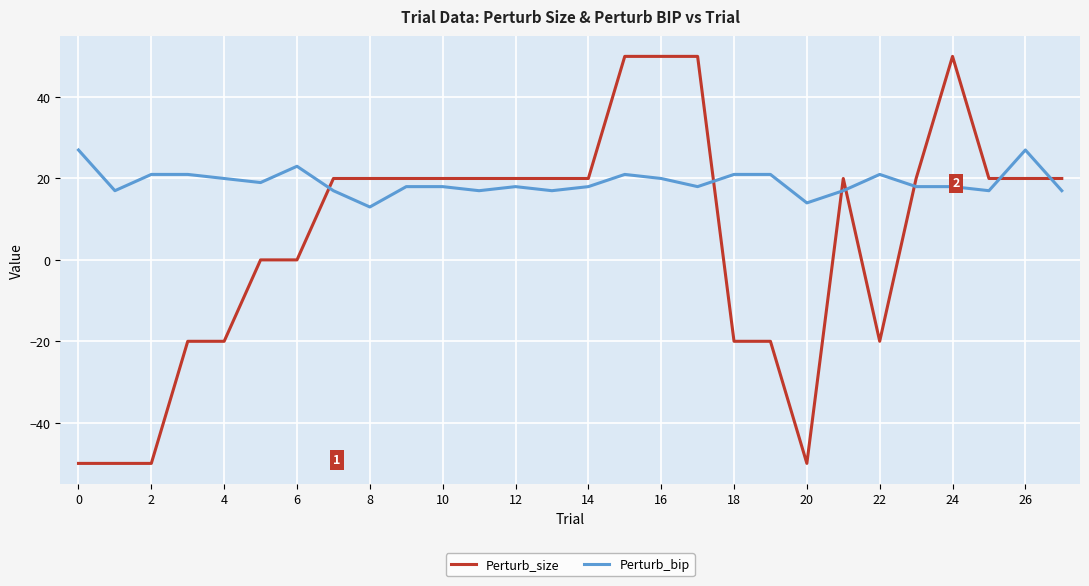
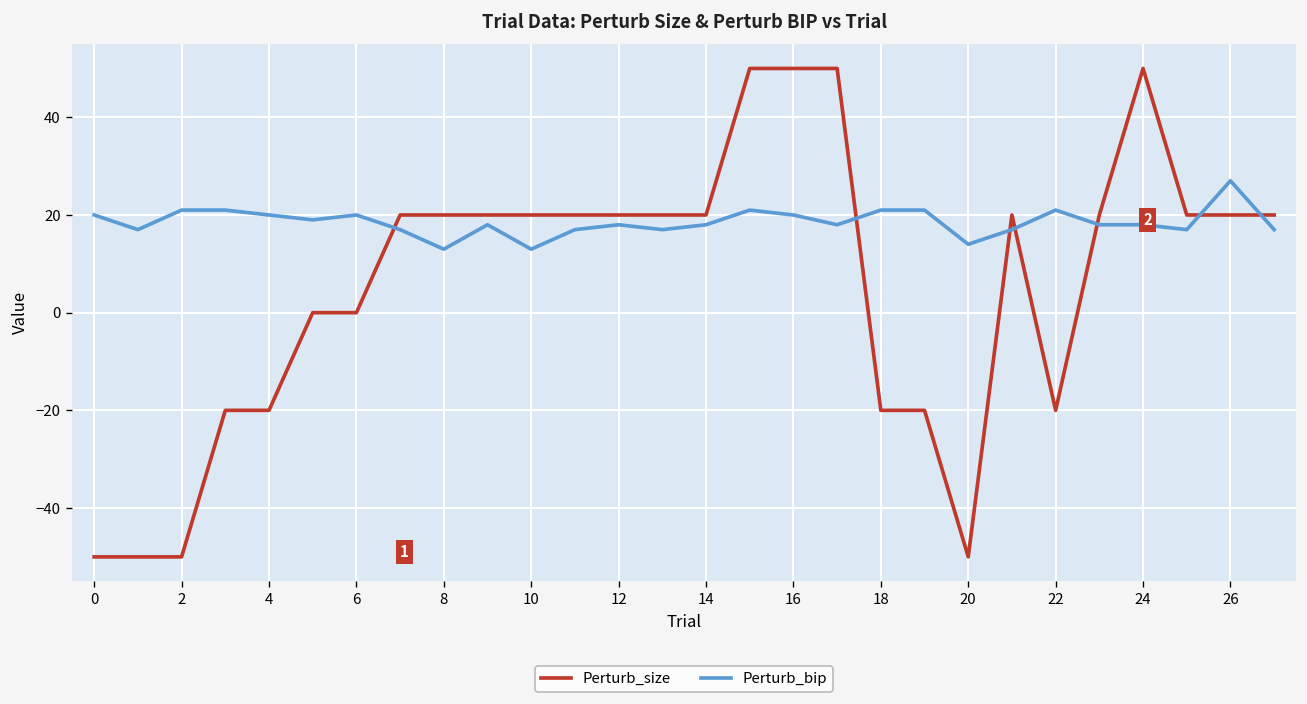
  {
    "Perturb_size": {
      "0": -50,
      "2": -50,
      "4": -20,
      "6": 0,
      "8": 20,
      "10": 20,
      "12": 20,
      "14": 20,
      "16": 50,
      "18": -20,
      "20": -50,
      "22": -20,
      "24": 50,
      "26": 20
    },
    "Perturb_bip": {
-     "0": 27,
+     "0": 20,
      "2": 21,
      "4": 20,
-     "6": 23,
+     "6": 20,
      "8": 13,
-     "10": 18,
+     "10": 13,
      "12": 18,
      "14": 18,
      "16": 20,
      "18": 21,
      "20": 14,
      "22": 21,
      "26": 27
    }
  }
